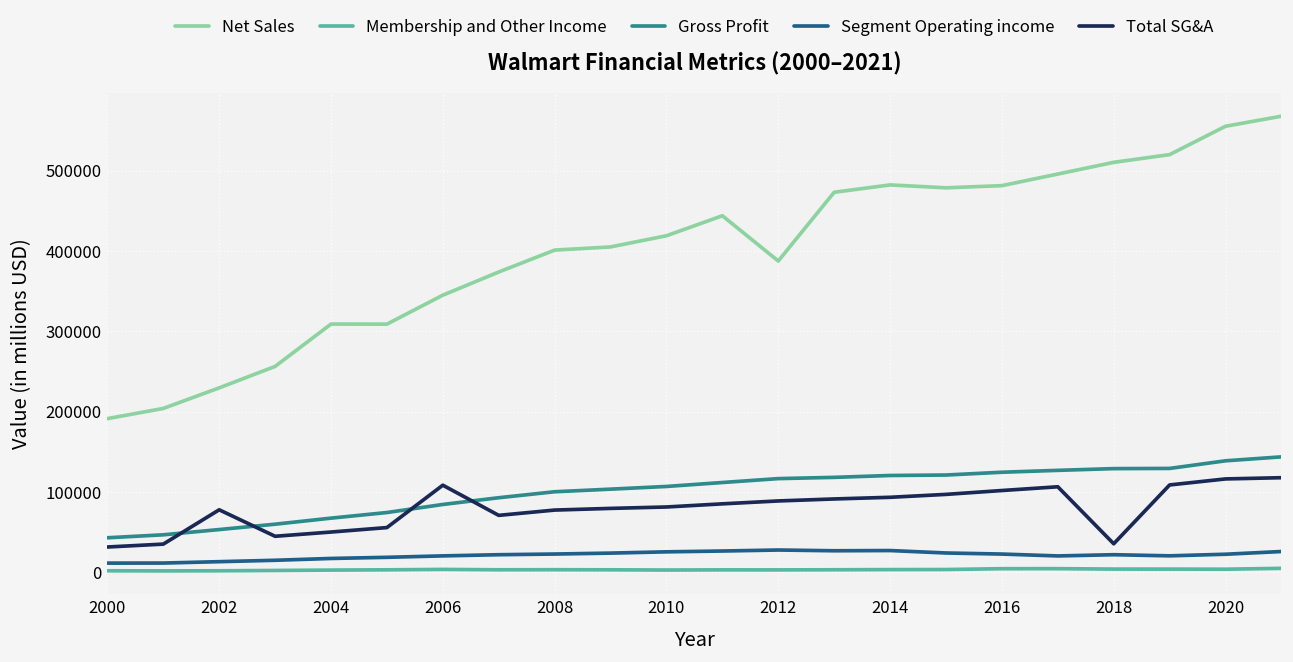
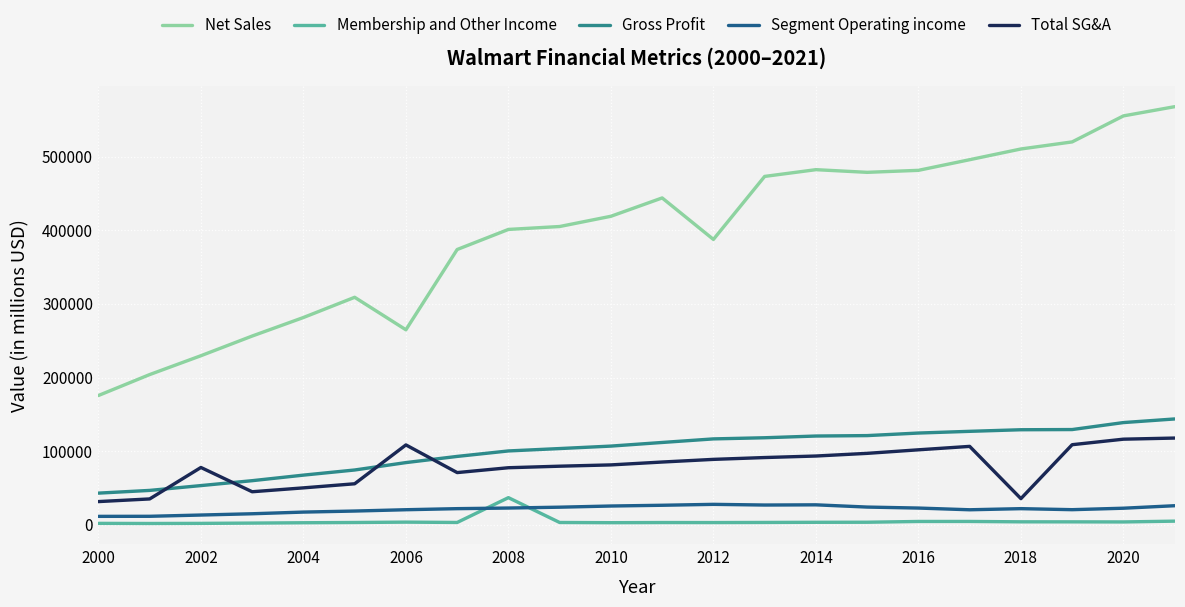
  {
    "Net Sales": {
-     "2000": 190000,
+     "2000": 180000,
      "2002": 230000,
-     "2004": 310000,
-     "2006": 340000,
+     "2004": 280000,
+     "2006": 260000,
      "2008": 400000,
      "2010": 420000,
      "2012": 390000,
      "2014": 480000,
      "2016": 480000,
      "2018": 510000,
      "2020": 560000
    },
    "Membership and Other Income": {
      "2000": 0,
      "2002": 0,
      "2004": 0,
      "2006": 0,
-     "2008": 0,
+     "2008": 40000,
      "2010": 0,
      "2012": 0,
      "2014": 0,
      "2016": 0,
      "2018": 0,
      "2020": 0
    },
    "Total SG&A": {
      "2000": 30000,
      "2002": 80000,
      "2004": 50000,
      "2006": 110000,
      "2008": 80000,
      "2010": 80000,
      "2012": 90000,
      "2014": 90000,
      "2016": 100000,
      "2018": 40000,
      "2020": 120000
    }
  }
